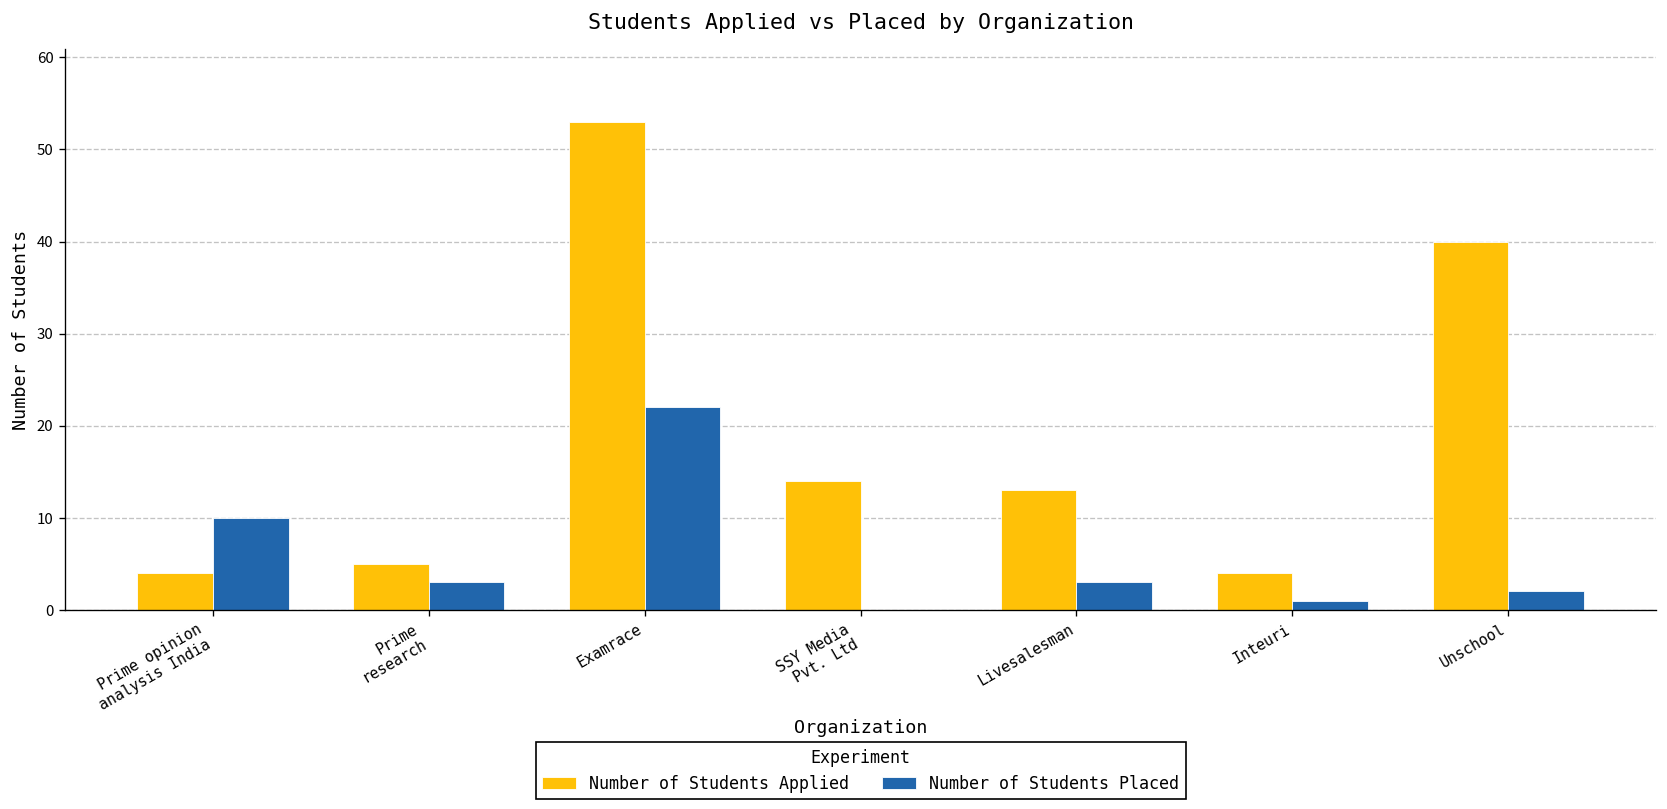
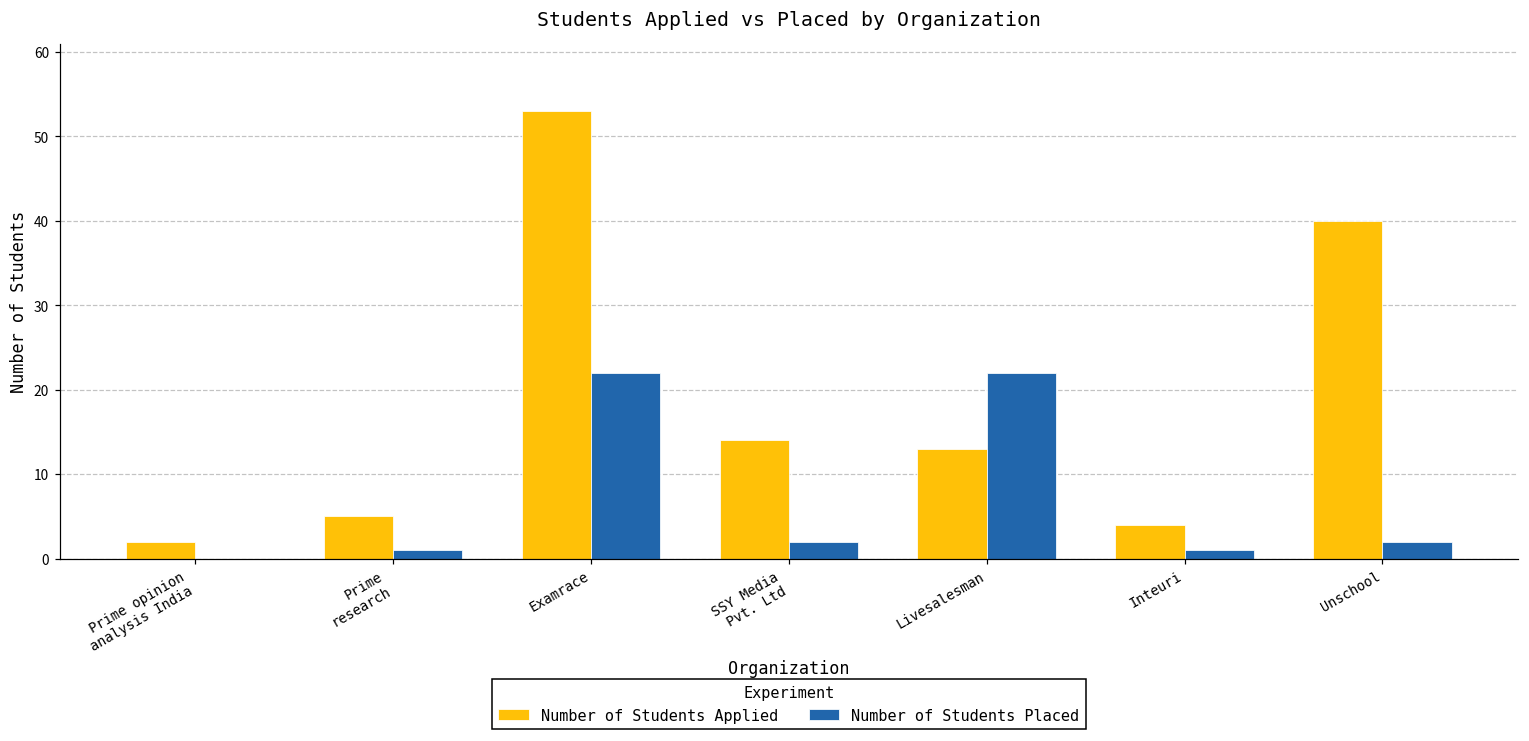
  {
    "Number of Students Applied": {
-     "Prime opinion analysis India": 4,
+     "Prime opinion analysis India": 2,
      "Prime research": 5,
      "Examrace": 53,
      "SSY Media Pvt. Ltd": 14,
      "Livesalesman": 13,
      "Inteuri": 4,
      "Unschool": 40
    },
    "Number of Students Placed": {
-     "Prime opinion analysis India": 10,
-     "Prime research": 3,
+     "Prime opinion analysis India": 0,
+     "Prime research": 1,
      "Examrace": 22,
-     "SSY Media Pvt. Ltd": 0,
-     "Livesalesman": 3,
+     "SSY Media Pvt. Ltd": 2,
+     "Livesalesman": 22,
      "Inteuri": 1,
      "Unschool": 2
    }
  }
